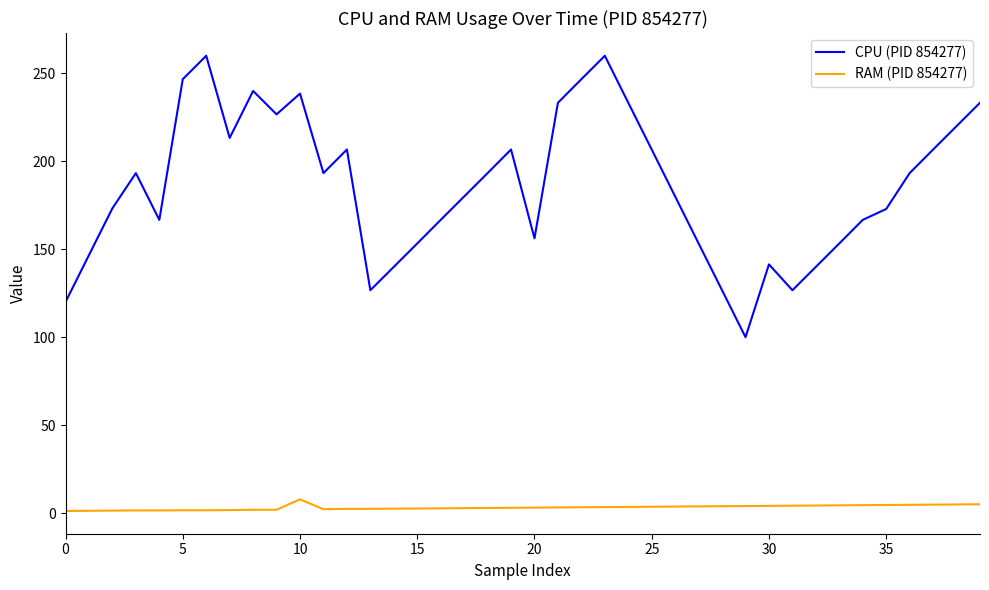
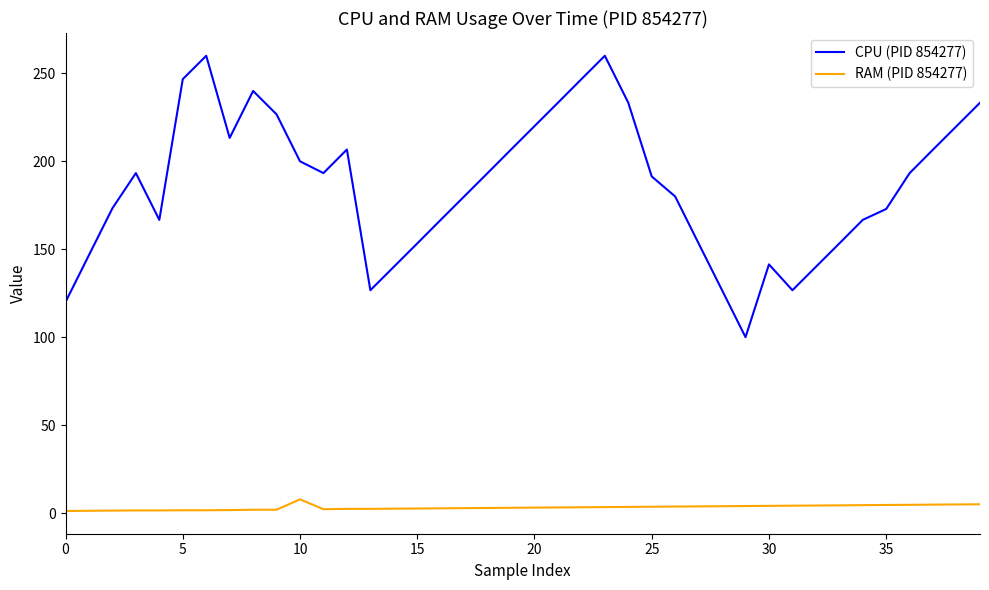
  {
    "CPU (PID 854277)": {
      "0": 120,
      "5": 247,
-     "10": 239,
+     "10": 200,
      "15": 153,
-     "20": 156,
-     "25": 207,
+     "20": 220,
+     "25": 191,
      "30": 141,
      "35": 173
    },
    "RAM (PID 854277)": {
      "0": 1,
      "5": 2,
      "10": 8,
      "15": 3,
      "20": 3,
      "25": 4,
      "30": 4,
      "35": 5
    }
  }
